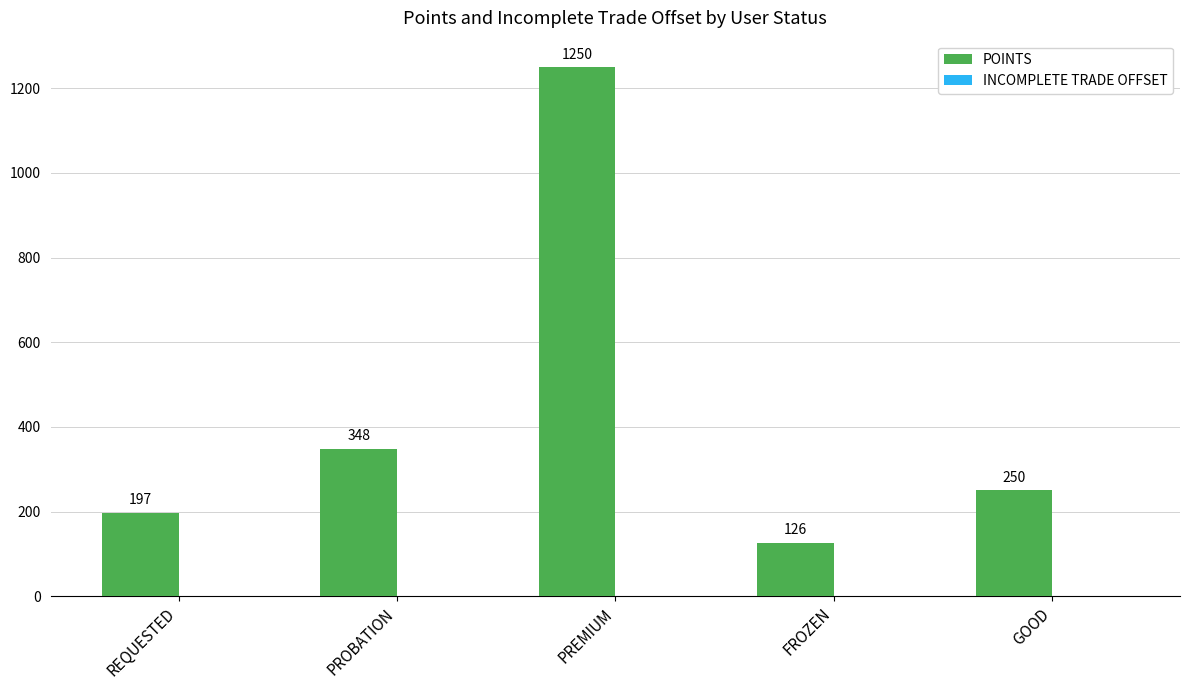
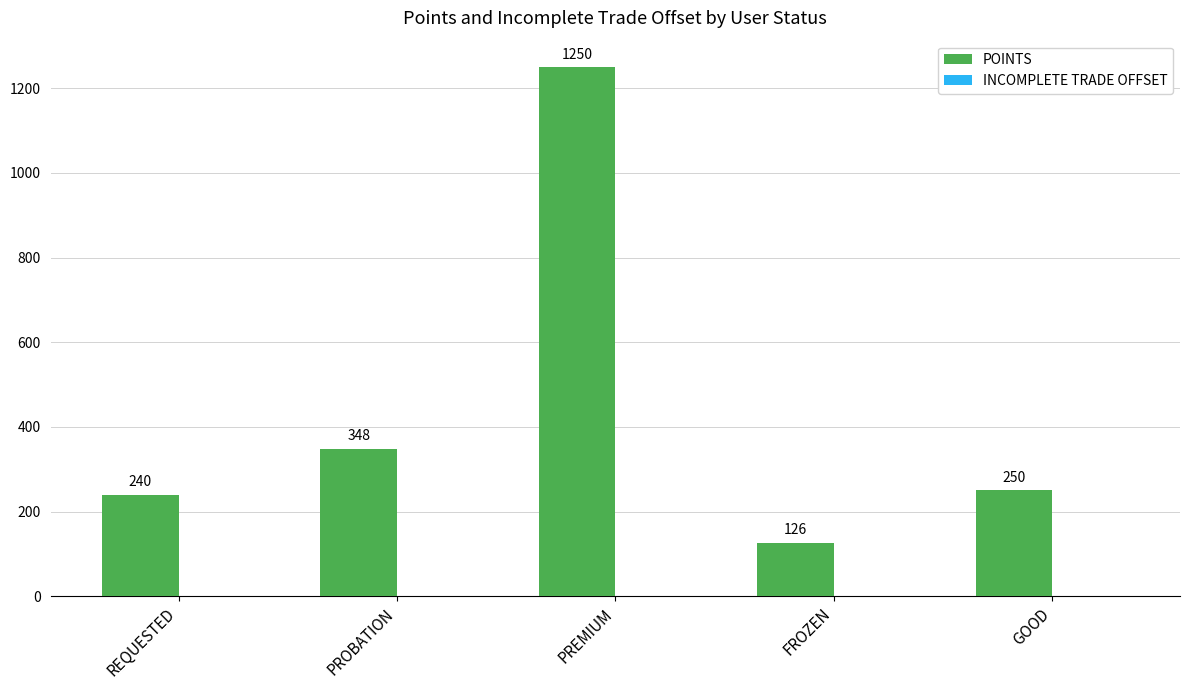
  {
    "POINTS": {
-     "REQUESTED": 197,
+     "REQUESTED": 240,
      "PROBATION": 348,
      "PREMIUM": 1250,
      "FROZEN": 126,
      "GOOD": 250
    },
    "INCOMPLETE TRADE OFFSET": {
      "REQUESTED": 0,
      "PROBATION": 0,
      "PREMIUM": 0,
      "FROZEN": 0,
      "GOOD": 0
    }
  }
